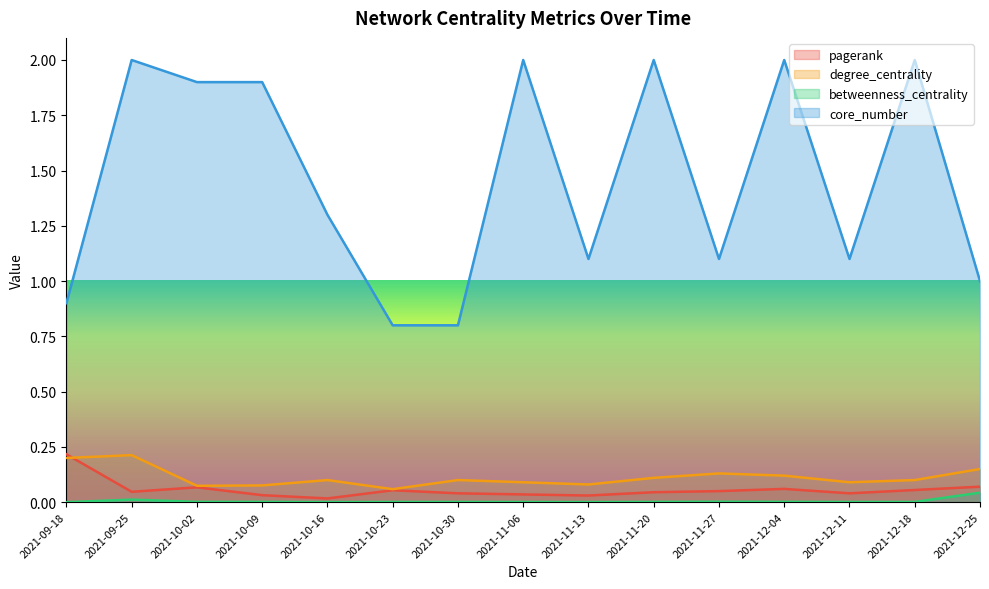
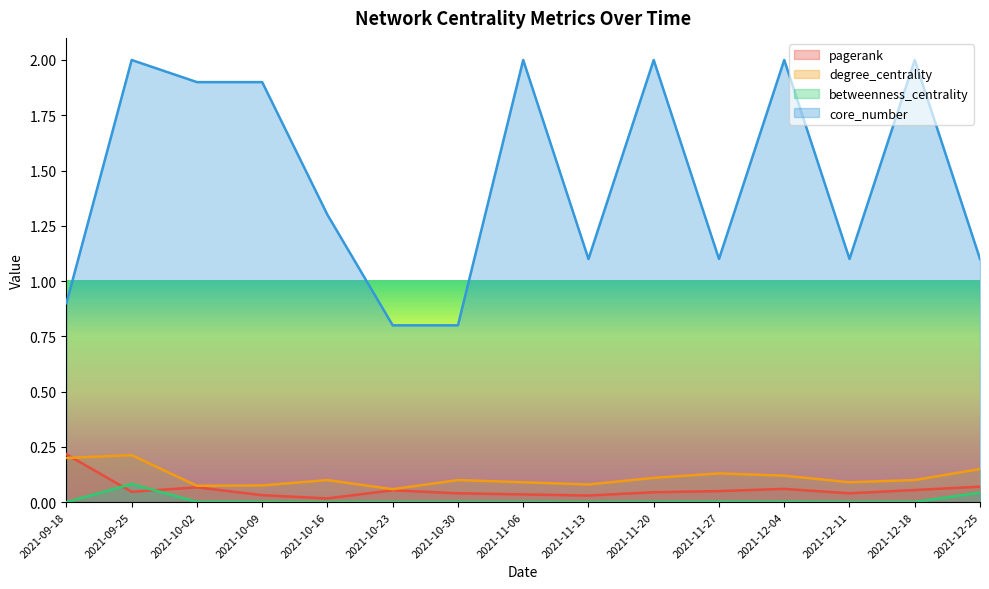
  {
    "betweenness_centrality": {
      "2021-09-18": 0.00,
-     "2021-09-25": 0.01,
+     "2021-09-25": 0.08,
      "2021-10-02": 0.00,
      "2021-10-09": 0.00,
      "2021-10-16": 0.00,
      "2021-10-23": 0.00,
      "2021-10-30": 0.00,
      "2021-11-06": 0.00,
      "2021-11-13": 0.00,
      "2021-11-20": 0.00,
      "2021-11-27": 0.00,
      "2021-12-04": 0.00,
      "2021-12-11": 0.00,
      "2021-12-18": 0.00,
      "2021-12-25": 0.04
    },
    "core_number": {
      "2021-09-18": 0.9,
      "2021-09-25": 2.0,
      "2021-10-02": 1.9,
      "2021-10-09": 1.9,
      "2021-10-16": 1.3,
      "2021-10-23": 0.8,
      "2021-10-30": 0.8,
      "2021-11-06": 2.0,
      "2021-11-13": 1.1,
      "2021-11-20": 2.0,
      "2021-11-27": 1.1,
      "2021-12-04": 2.0,
      "2021-12-11": 1.1,
-     "2021-12-25": 1.0
+     "2021-12-25": 1.1
    }
  }
